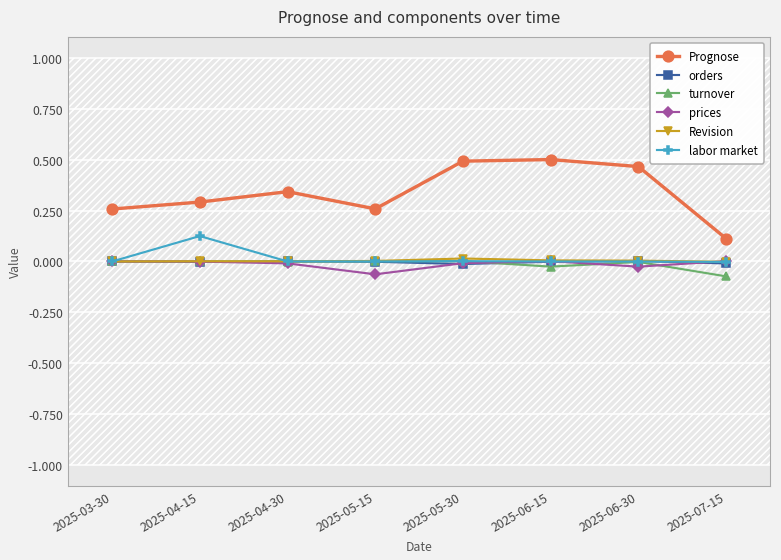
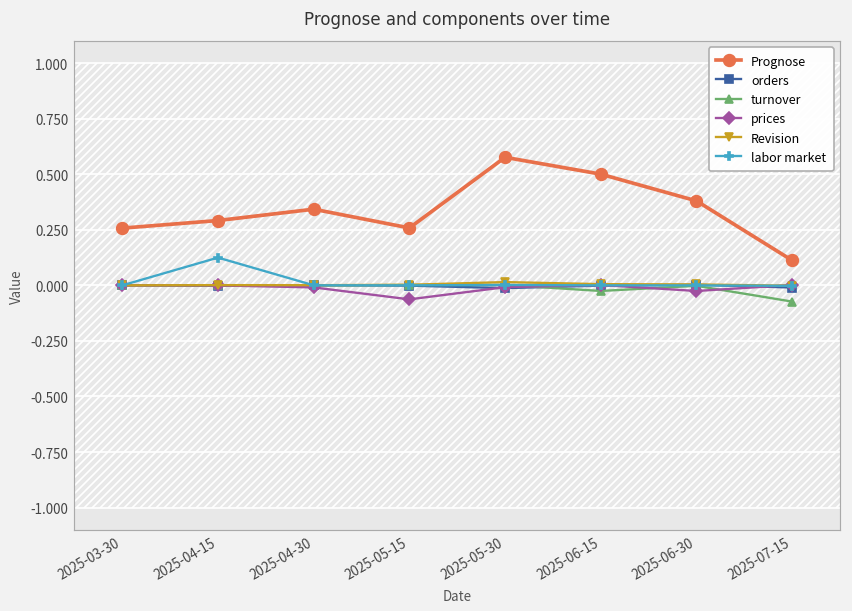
  {
    "Prognose": {
      "2025-03-30": 0.26,
      "2025-04-15": 0.29,
      "2025-04-30": 0.34,
      "2025-05-15": 0.26,
-     "2025-05-30": 0.49,
+     "2025-05-30": 0.58,
      "2025-06-15": 0.50,
-     "2025-06-30": 0.47,
+     "2025-06-30": 0.38,
      "2025-07-15": 0.11
    },
    "turnover": {
      "2025-06-15": -0.03,
      "2025-07-15": -0.07
    },
    "prices": {
      "2025-05-15": -0.06,
      "2025-06-30": -0.03
    },
    "labor market": {
      "2025-04-15": 0.12
    }
  }
